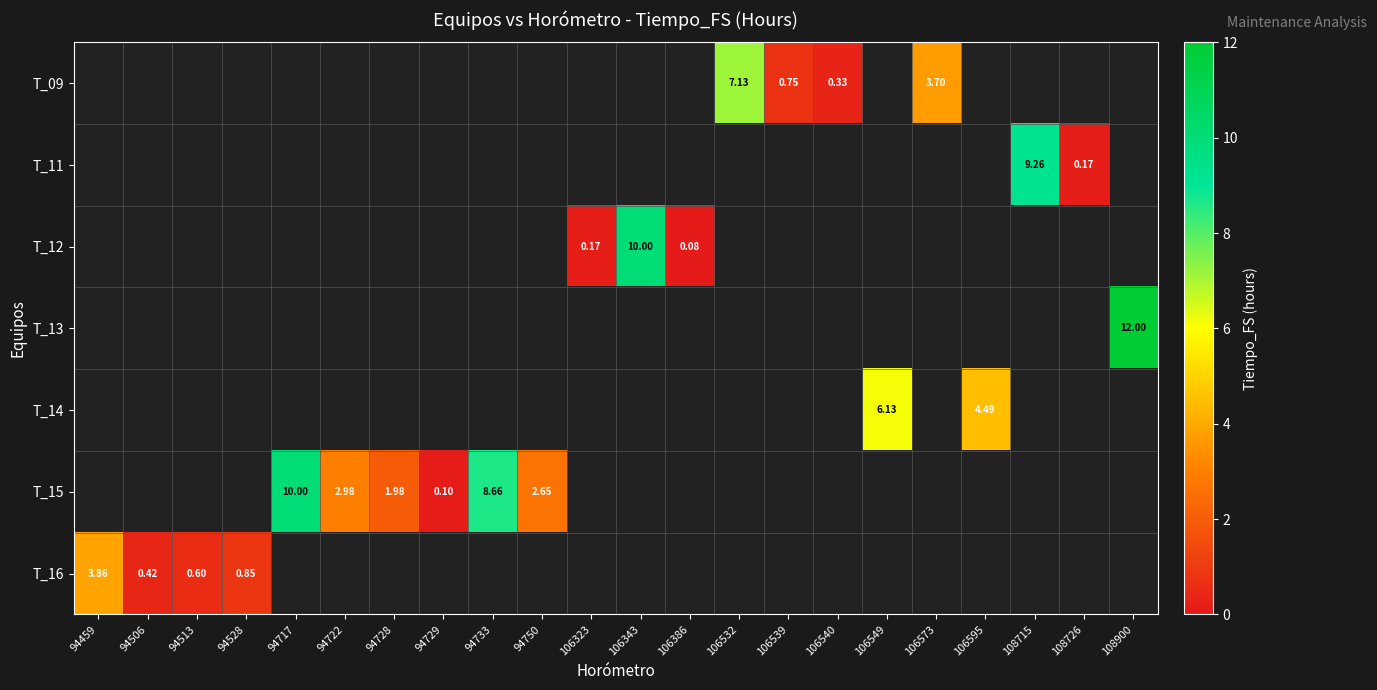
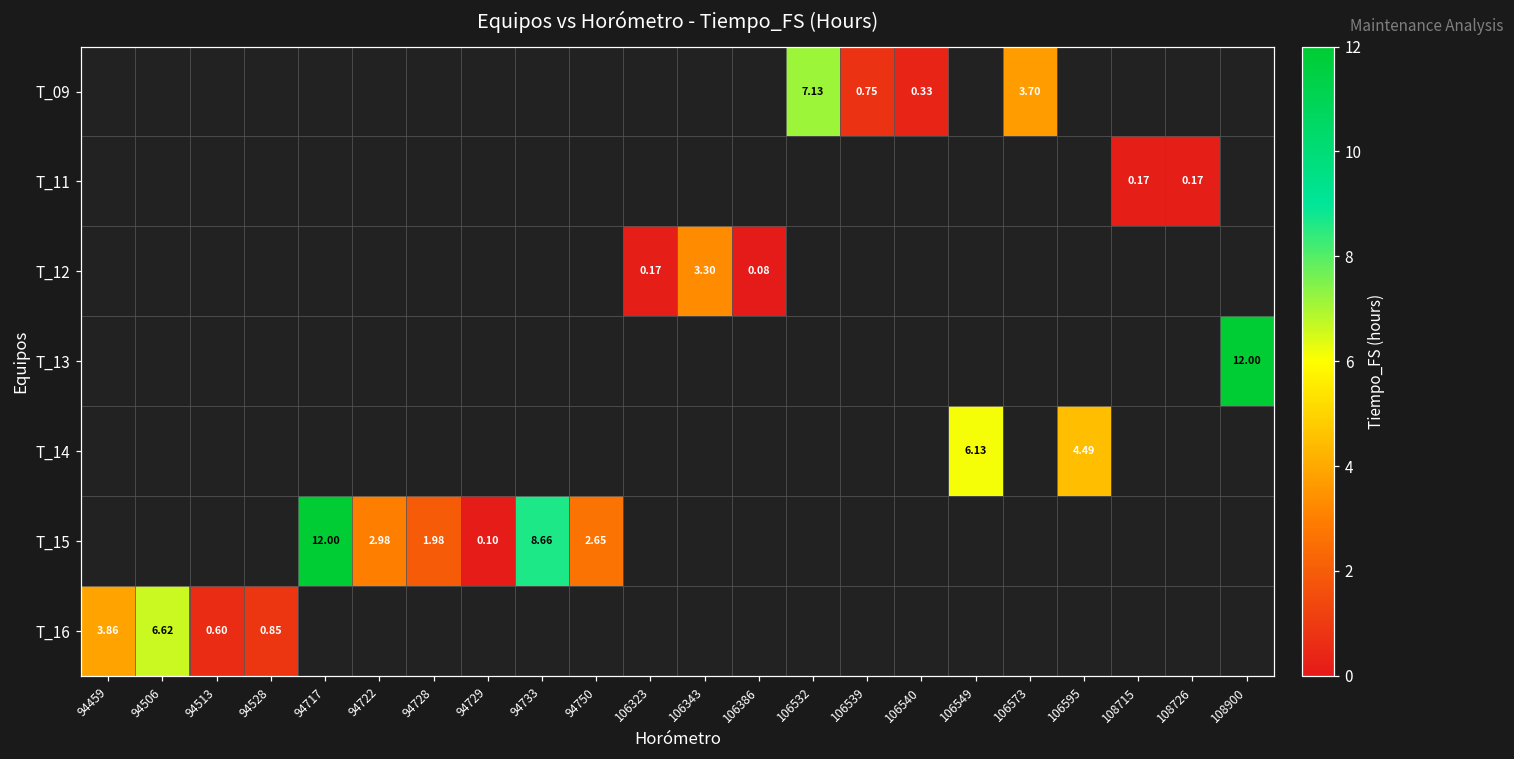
  {
    "T_09": {
      "106532": 7.13,
      "106539": 0.75,
      "106540": 0.33,
      "106573": 3.70
    },
    "T_11": {
-     "108715": 9.26,
+     "108715": 0.17,
      "108726": 0.17
    },
    "T_12": {
      "106323": 0.17,
-     "106343": 10.00,
+     "106343": 3.30,
      "106386": 0.08
    },
    "T_13": {
      "108900": 12.00
    },
    "T_14": {
      "106549": 6.13,
      "106595": 4.49
    },
    "T_15": {
-     "94717": 10.00,
+     "94717": 12.00,
      "94722": 2.98,
      "94728": 1.98,
      "94729": 0.10,
      "94733": 8.66,
      "94750": 2.65
    },
    "T_16": {
      "94459": 3.86,
-     "94506": 0.42,
+     "94506": 6.62,
      "94513": 0.60,
      "94528": 0.85
    }
  }
